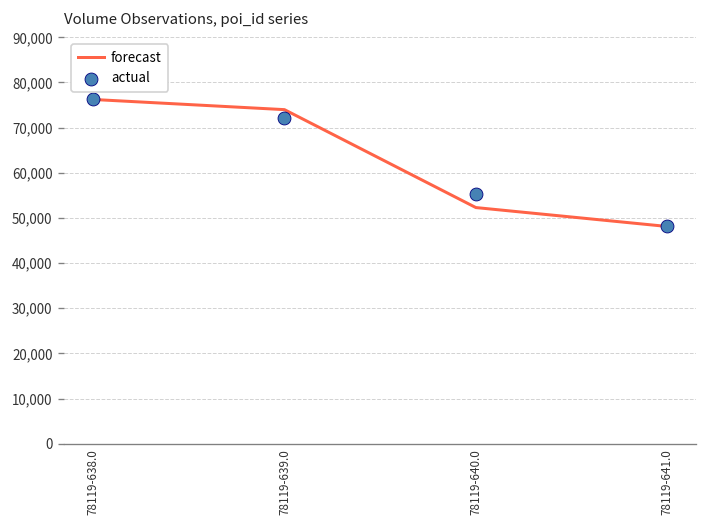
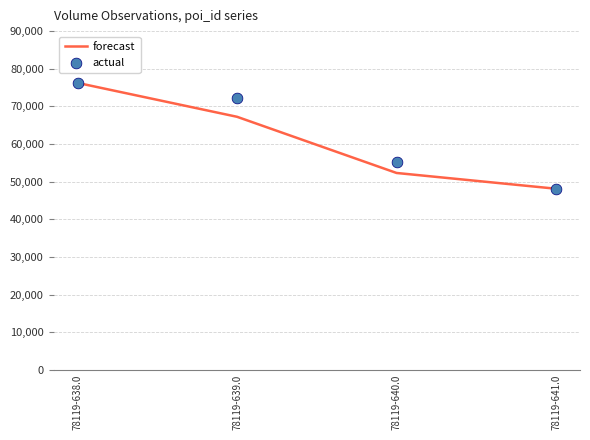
  {
    "forecast": {
-     "78119-639.0": "74,000",
+     "78119-639.0": "67,000",
      "78119-640.0": "52,000"
    }
  }
